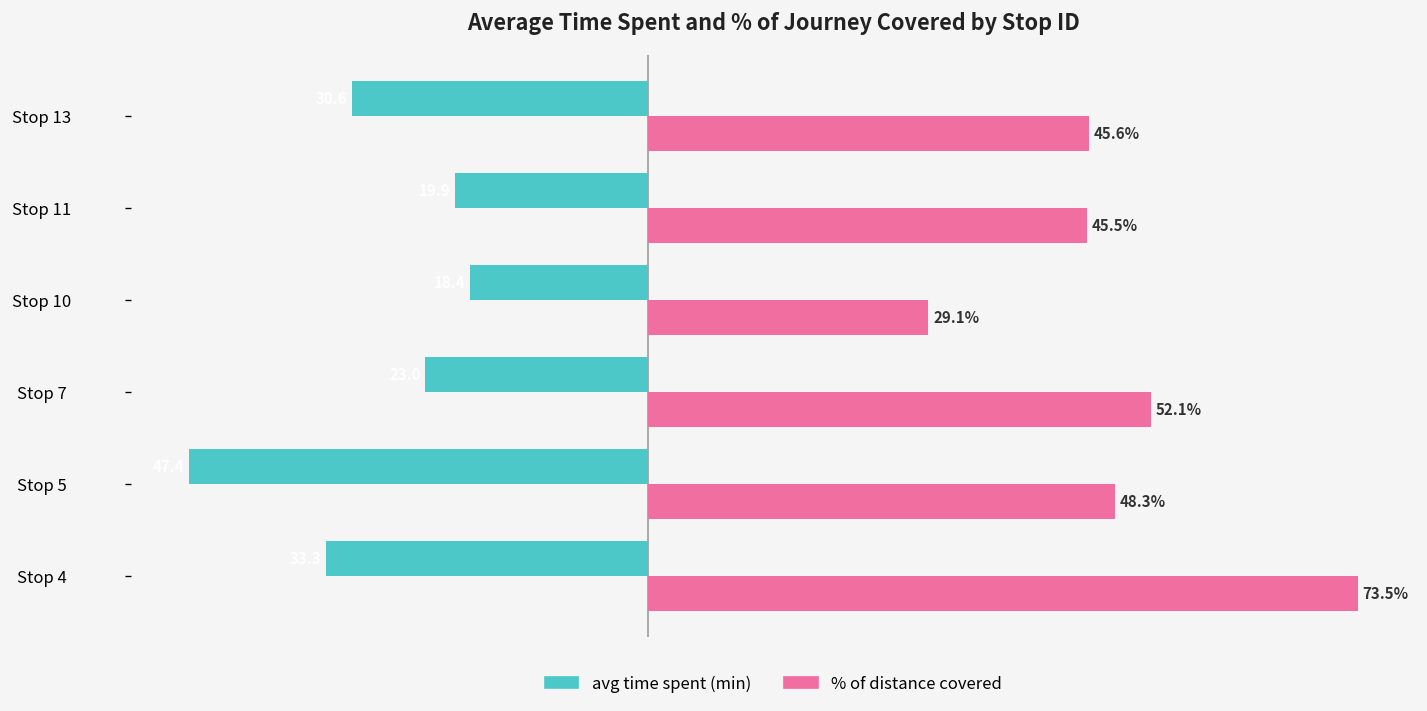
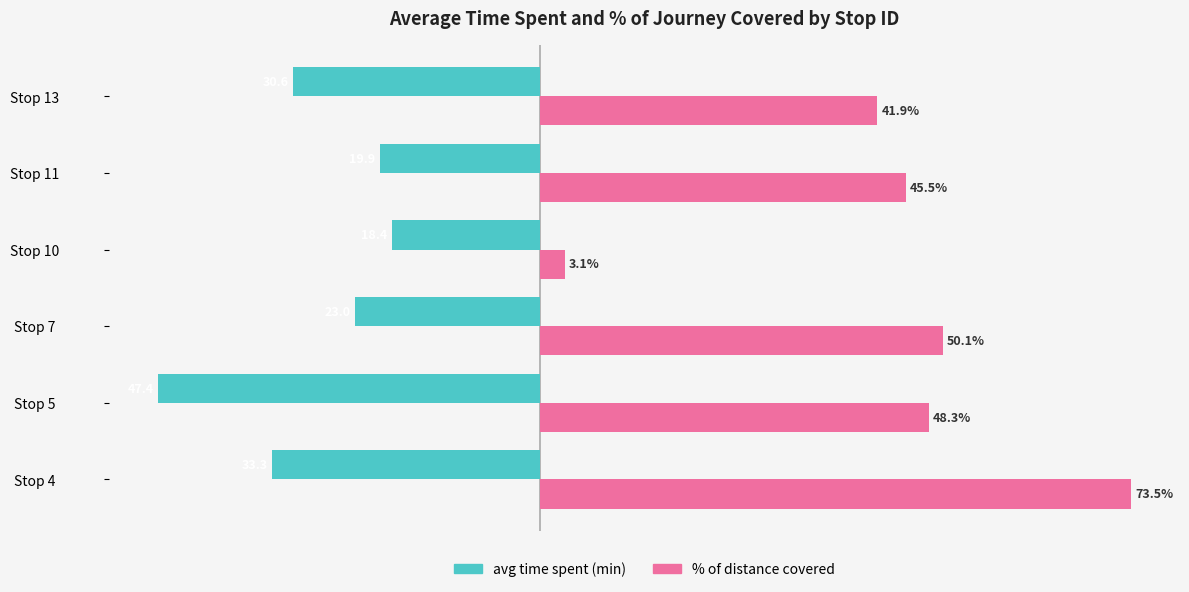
  {
    "% of distance covered": {
-     "Stop 13": "45.6%",
+     "Stop 13": "41.9%",
      "Stop 11": "45.5%",
-     "Stop 10": "29.1%",
-     "Stop 7": "52.1%",
+     "Stop 10": "3.1%",
+     "Stop 7": "50.1%",
      "Stop 5": "48.3%",
      "Stop 4": "73.5%"
    }
  }
